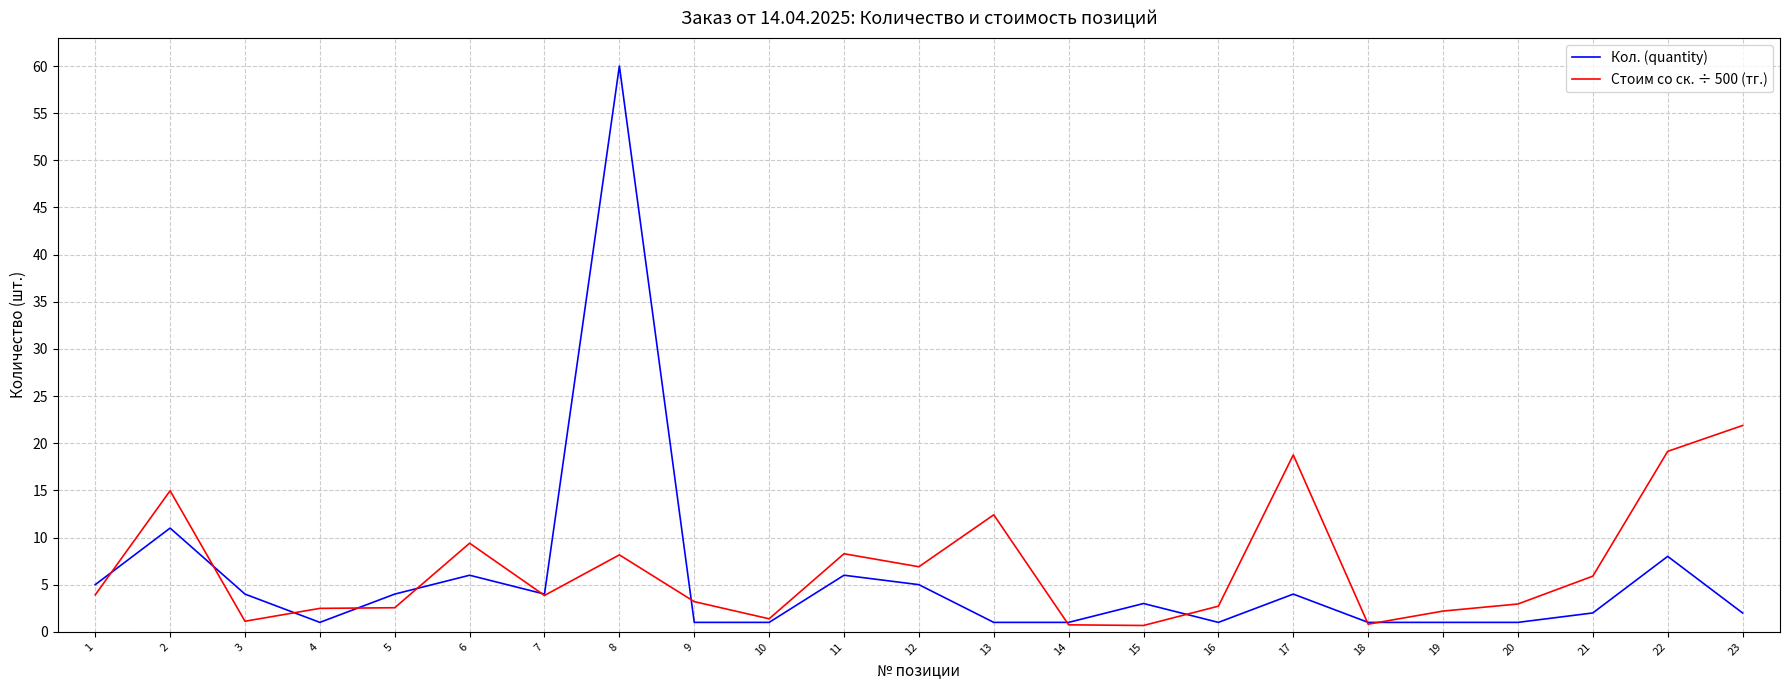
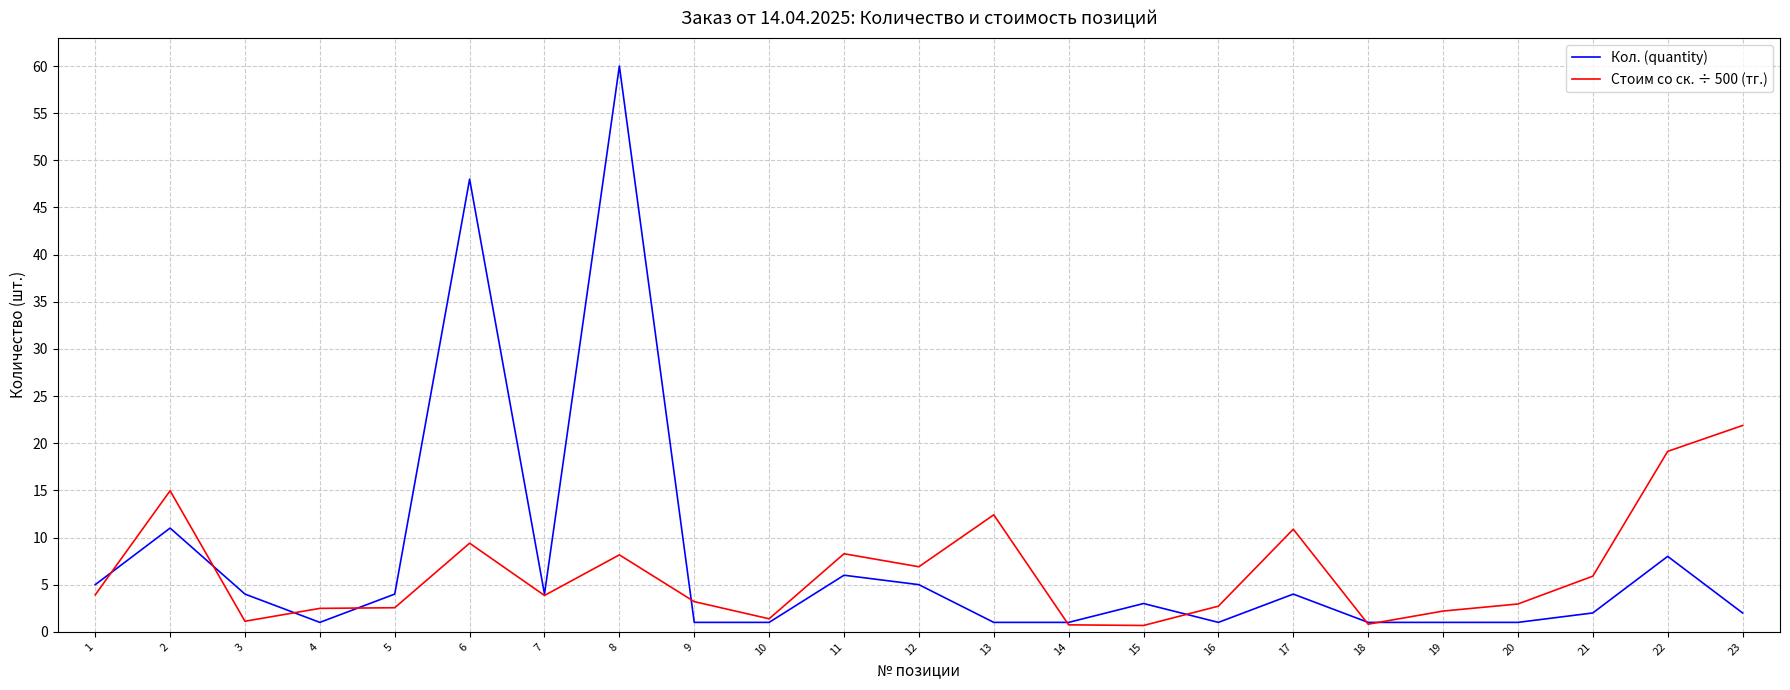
  {
    "Кол. (quantity)": {
      "1": 5,
      "2": 11,
      "3": 4,
      "4": 1,
      "5": 4,
-     "6": 6,
+     "6": 48,
      "8": 60,
      "9": 1,
      "10": 1,
      "11": 6,
      "12": 5,
      "13": 1,
      "15": 3,
      "16": 1,
      "17": 4,
      "19": 1,
      "20": 1,
      "21": 2,
      "22": 8,
      "23": 2
    },
    "Стоим со ск. ÷ 500 (тг.)": {
      "1": 4,
      "2": 15,
      "3": 1,
      "4": 2,
      "5": 3,
      "6": 9,
      "8": 8,
      "9": 3,
      "10": 1,
      "11": 8,
      "12": 7,
      "13": 12,
      "15": 1,
      "16": 3,
-     "17": 19,
+     "17": 11,
      "19": 2,
      "20": 3,
      "21": 6,
      "22": 19,
      "23": 22
    }
  }
